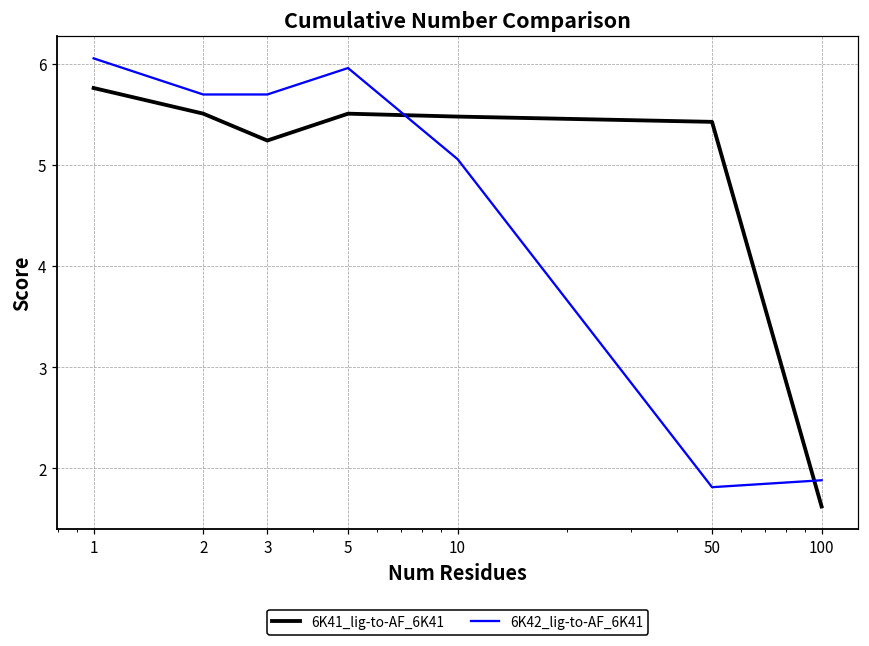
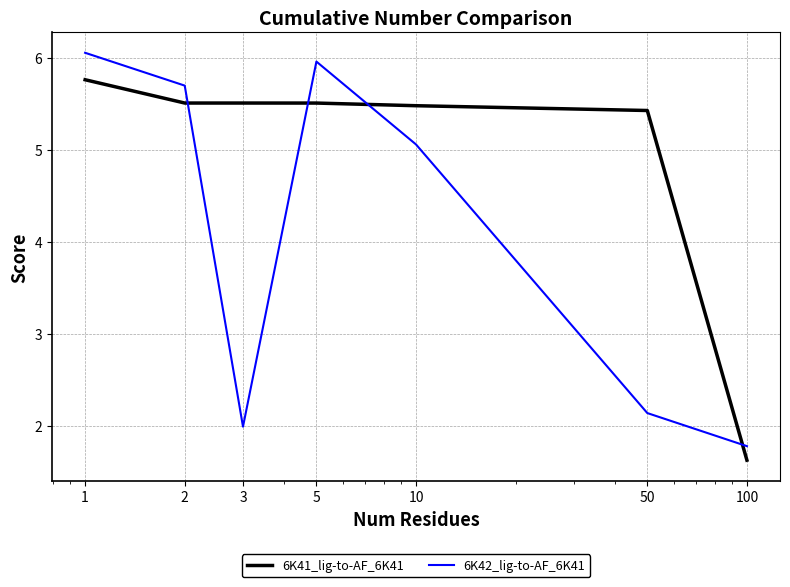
  {
    "6K41_lig-to-AF_6K41": {
      "1": 5.8,
      "2": 5.5,
-     "3": 5.2,
+     "3": 5.5,
      "5": 5.5,
      "10": 5.5,
      "50": 5.4,
      "100": 1.6
    },
    "6K42_lig-to-AF_6K41": {
      "1": 6.1,
      "2": 5.7,
-     "3": 5.7,
+     "3": 2.0,
      "5": 6.0,
      "10": 5.1,
-     "50": 1.8,
-     "100": 1.9
+     "50": 2.1,
+     "100": 1.8
    }
  }
